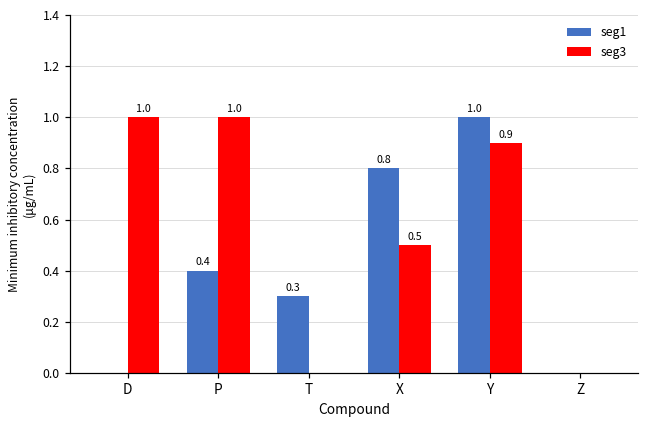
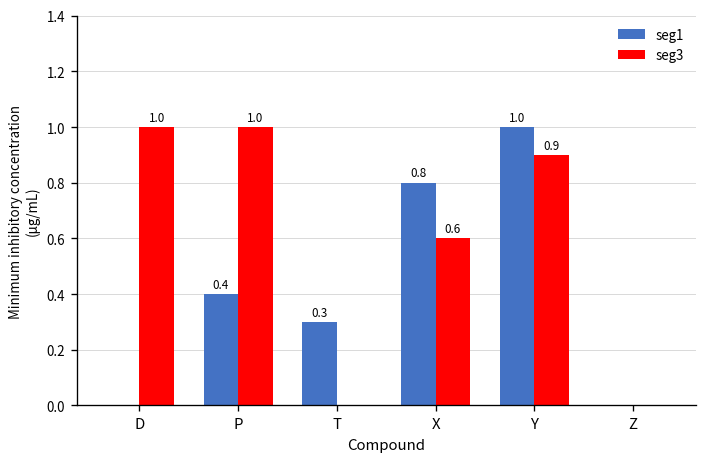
  {
    "seg1": {
      "P": 0.4,
      "T": 0.3,
      "X": 0.8,
      "Y": 1.0
    },
    "seg3": {
      "D": 1.0,
      "P": 1.0,
-     "X": 0.5,
+     "X": 0.6,
      "Y": 0.9
    }
  }
